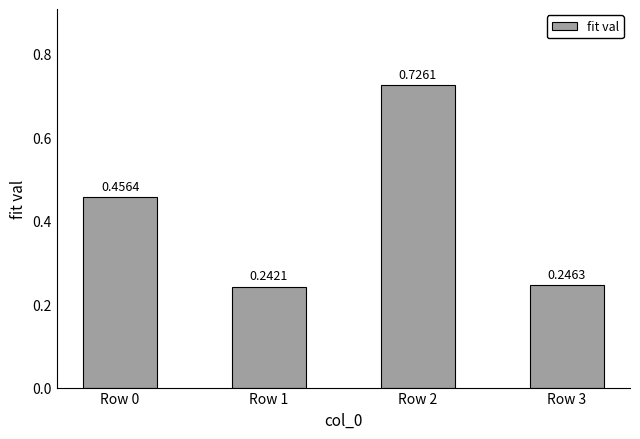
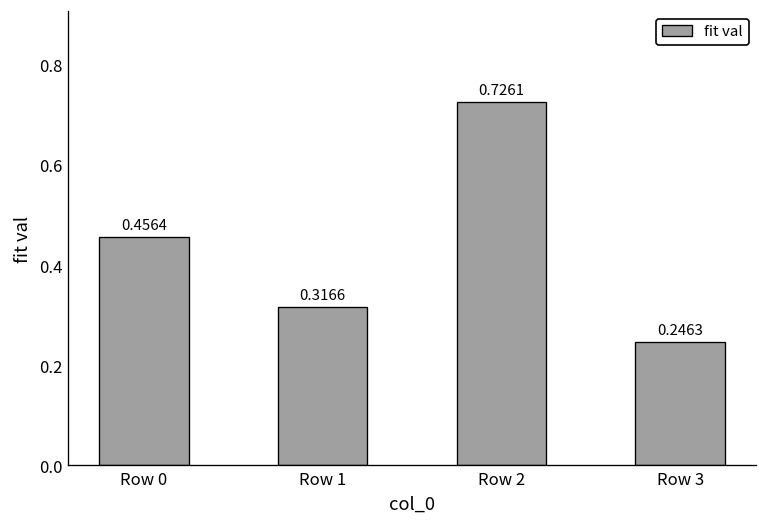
  {
    "Row 0": 0.4564,
-   "Row 1": 0.2421,
+   "Row 1": 0.3166,
    "Row 2": 0.7261,
    "Row 3": 0.2463
  }
